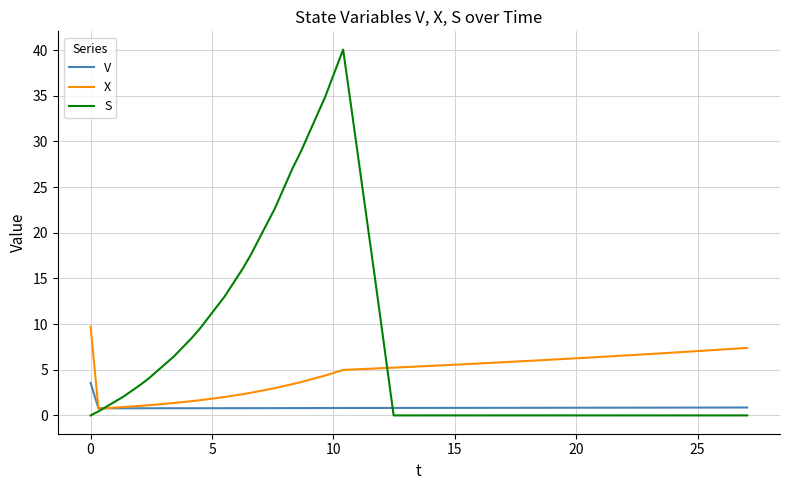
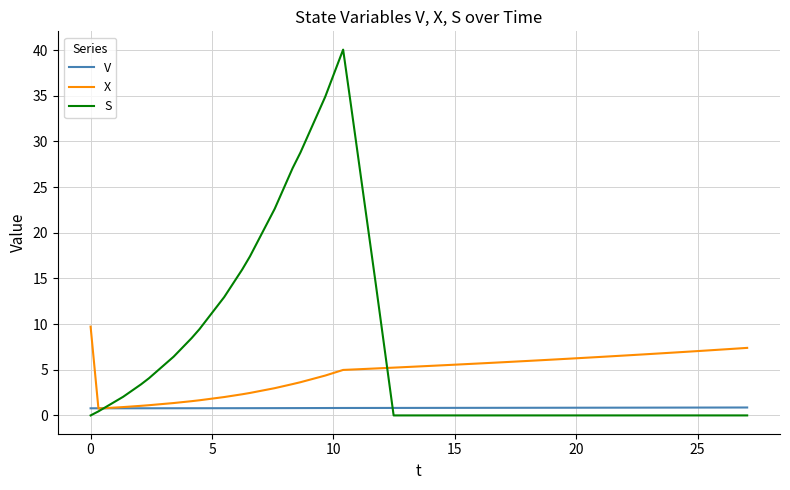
  {
    "V": {
-     "0": 4
+     "0": 1
    },
    "X": {
      "0": 10
    },
    "S": {
      "0": 0
    }
  }
